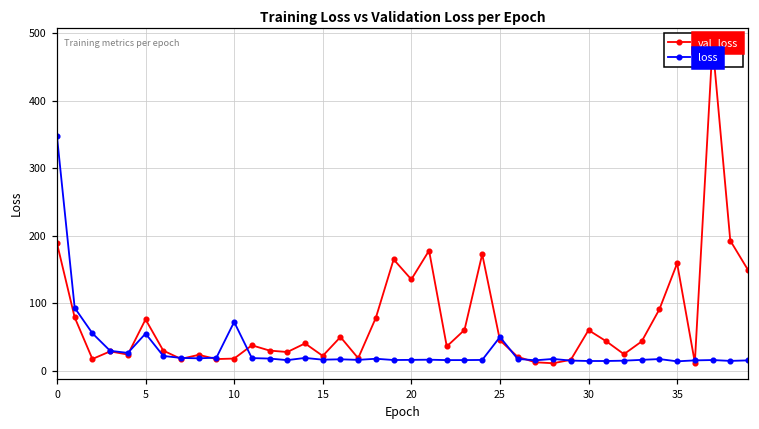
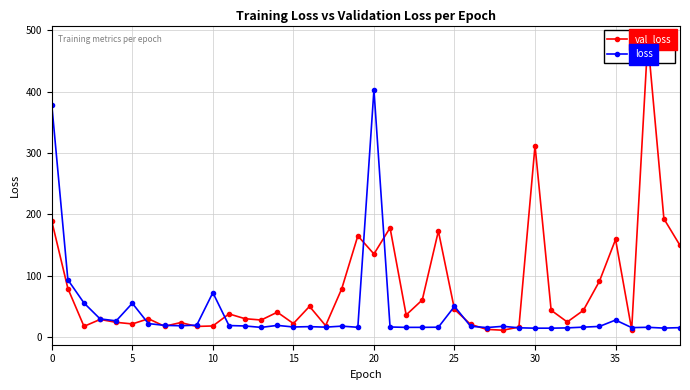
  {
    "val_loss": {
      "0": 190,
-     "5": 80,
+     "5": 20,
      "10": 20,
      "15": 20,
      "20": 140,
      "25": 50,
-     "30": 60,
+     "30": 310,
      "35": 160
    },
    "loss": {
-     "0": 350,
+     "0": 380,
      "5": 50,
      "10": 70,
      "15": 20,
-     "20": 20,
+     "20": 400,
      "25": 50,
      "30": 10,
-     "35": 10
+     "35": 30
    }
  }
